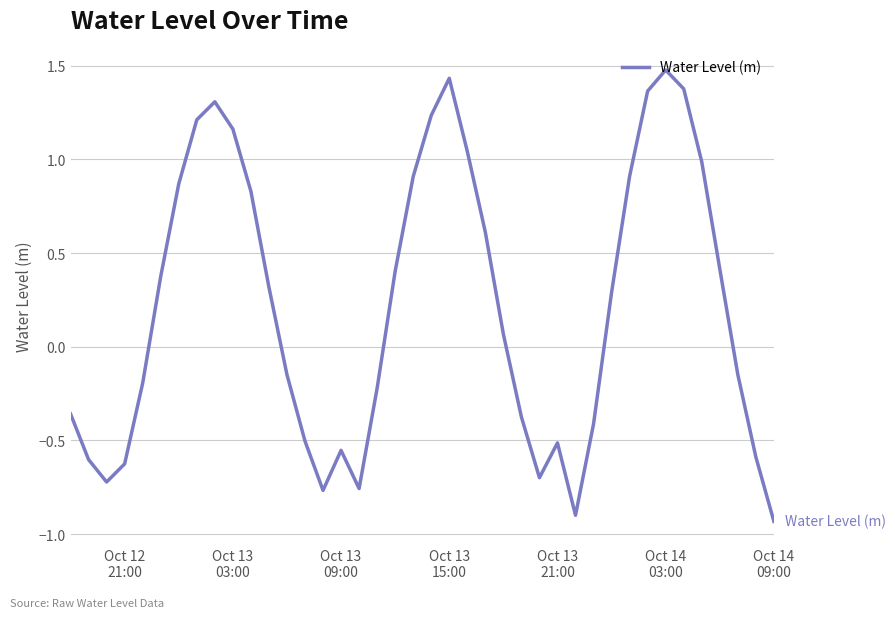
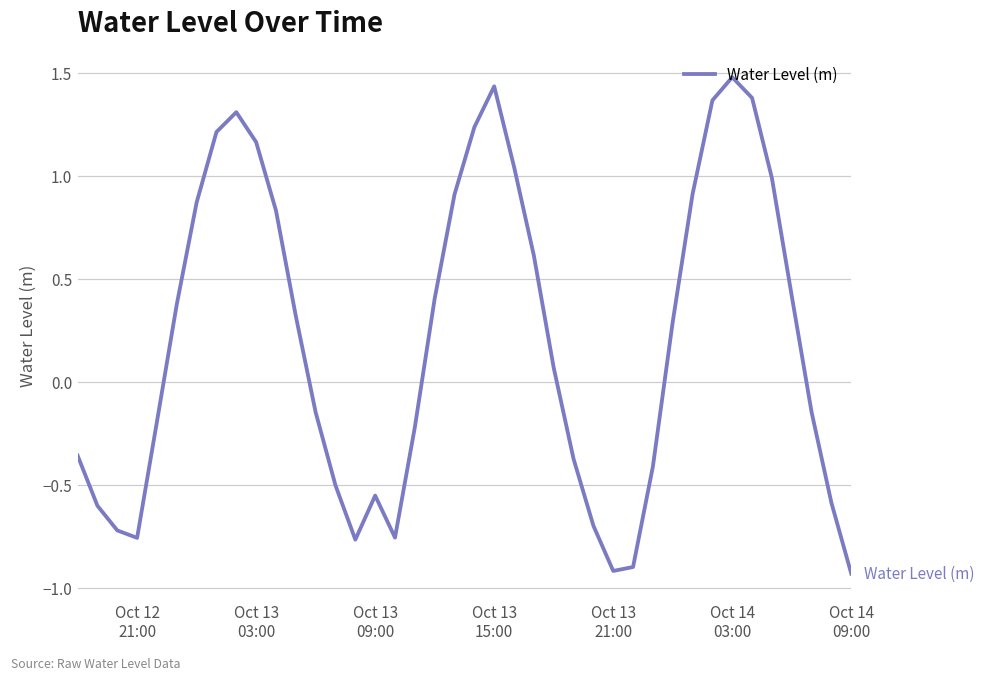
  {
-   "Oct 12 21:00": -0.63,
+   "Oct 12 21:00": -0.76,
    "Oct 13 03:00": 1.16,
    "Oct 13 09:00": -0.55,
    "Oct 13 15:00": 1.43,
-   "Oct 13 21:00": -0.51,
+   "Oct 13 21:00": -0.92,
    "Oct 14 03:00": 1.48,
    "Oct 14 09:00": -0.93
  }
